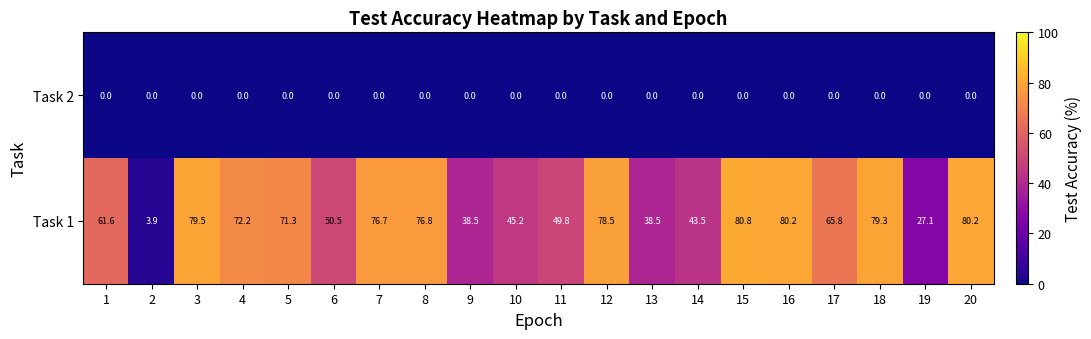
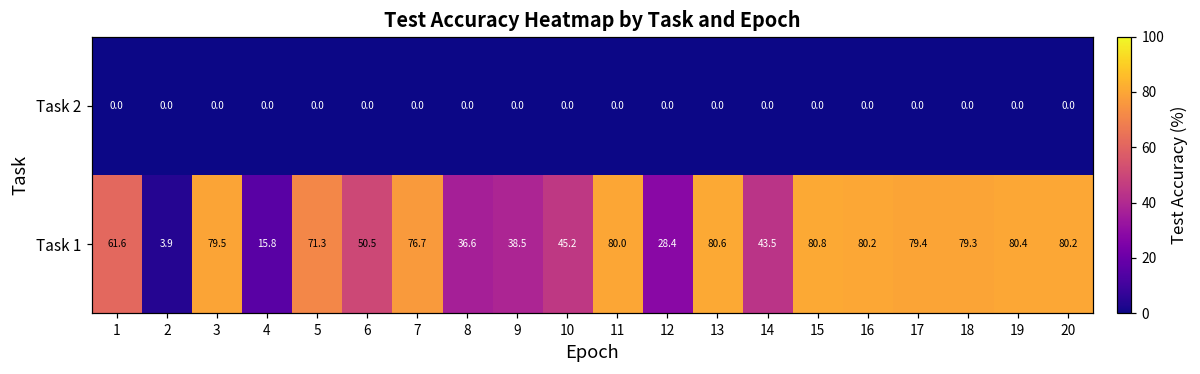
  {
    "Task 2": {
      "1": 0.0,
      "2": 0.0,
      "3": 0.0,
      "4": 0.0,
      "5": 0.0,
      "6": 0.0,
      "7": 0.0,
      "8": 0.0,
      "9": 0.0,
      "10": 0.0,
      "11": 0.0,
      "12": 0.0,
      "13": 0.0,
      "14": 0.0,
      "15": 0.0,
      "16": 0.0,
      "17": 0.0,
      "18": 0.0,
      "19": 0.0,
      "20": 0.0
    },
    "Task 1": {
      "1": 61.6,
      "2": 3.9,
      "3": 79.5,
-     "4": 72.2,
+     "4": 15.8,
      "5": 71.3,
      "6": 50.5,
      "7": 76.7,
-     "8": 76.8,
+     "8": 36.6,
      "9": 38.5,
      "10": 45.2,
-     "11": 49.8,
-     "12": 78.5,
-     "13": 38.5,
+     "11": 80.0,
+     "12": 28.4,
+     "13": 80.6,
      "14": 43.5,
      "15": 80.8,
      "16": 80.2,
-     "17": 65.8,
+     "17": 79.4,
      "18": 79.3,
-     "19": 27.1,
+     "19": 80.4,
      "20": 80.2
    }
  }
